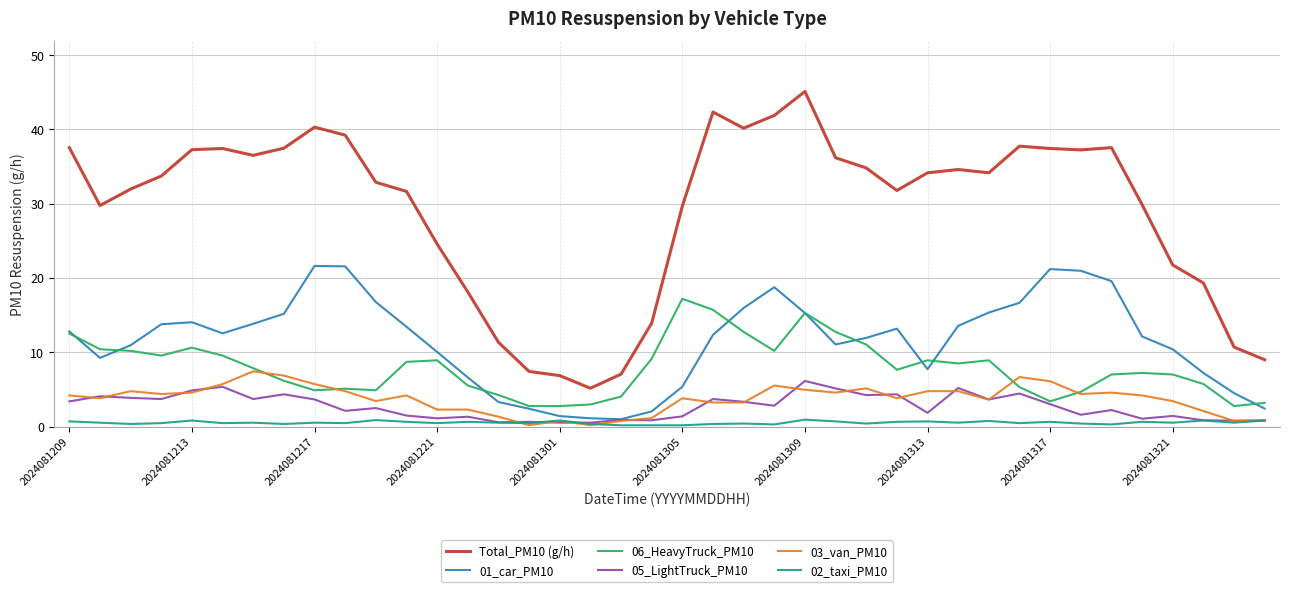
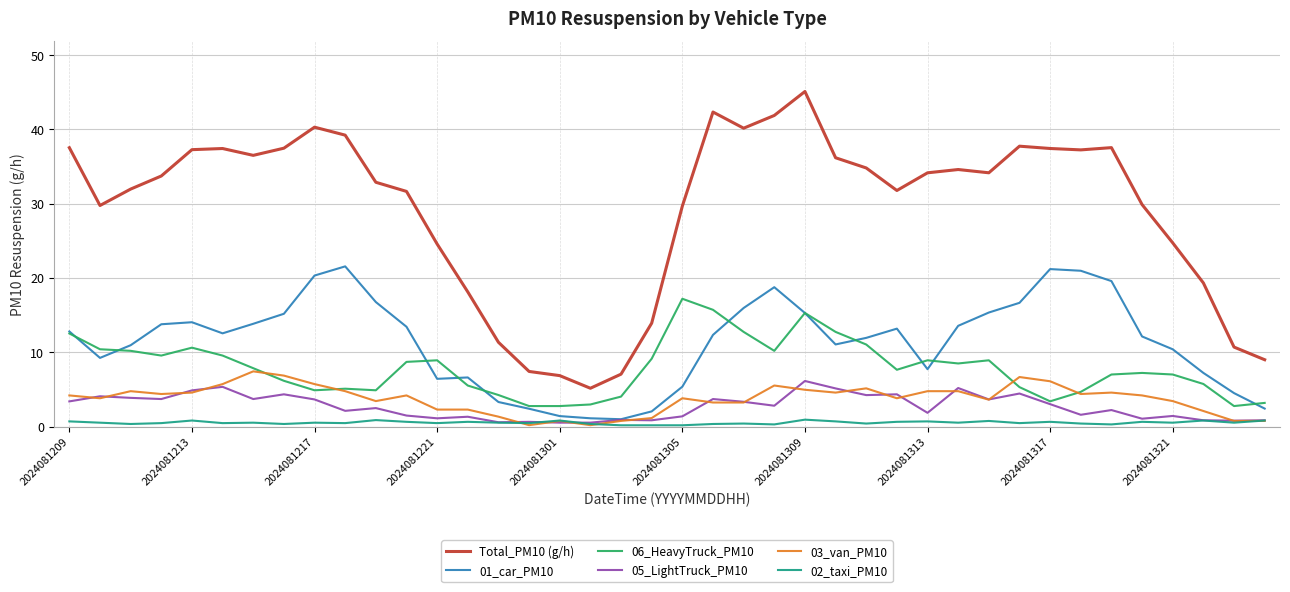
  {
    "Total_PM10 (g/h)": {
      "2024081209": 38,
      "2024081213": 37,
      "2024081217": 40,
      "2024081221": 25,
      "2024081301": 7,
      "2024081305": 30,
      "2024081309": 45,
      "2024081313": 34,
      "2024081317": 37,
-     "2024081321": 22
+     "2024081321": 25
    },
    "01_car_PM10": {
      "2024081213": 14,
-     "2024081217": 22,
-     "2024081221": 10,
+     "2024081217": 20,
+     "2024081221": 6,
      "2024081301": 1,
      "2024081305": 5,
      "2024081313": 8,
      "2024081317": 21,
      "2024081321": 10
    },
    "05_LightTruck_PM10": {
      "2024081209": 3,
      "2024081217": 4,
      "2024081221": 1,
      "2024081305": 1,
      "2024081309": 6,
      "2024081313": 2,
      "2024081317": 3,
      "2024081321": 1
    },
    "03_van_PM10": {
      "2024081209": 4,
      "2024081217": 6,
      "2024081221": 2,
      "2024081305": 4,
      "2024081309": 5,
      "2024081313": 5,
      "2024081317": 6,
      "2024081321": 3
    }
  }
